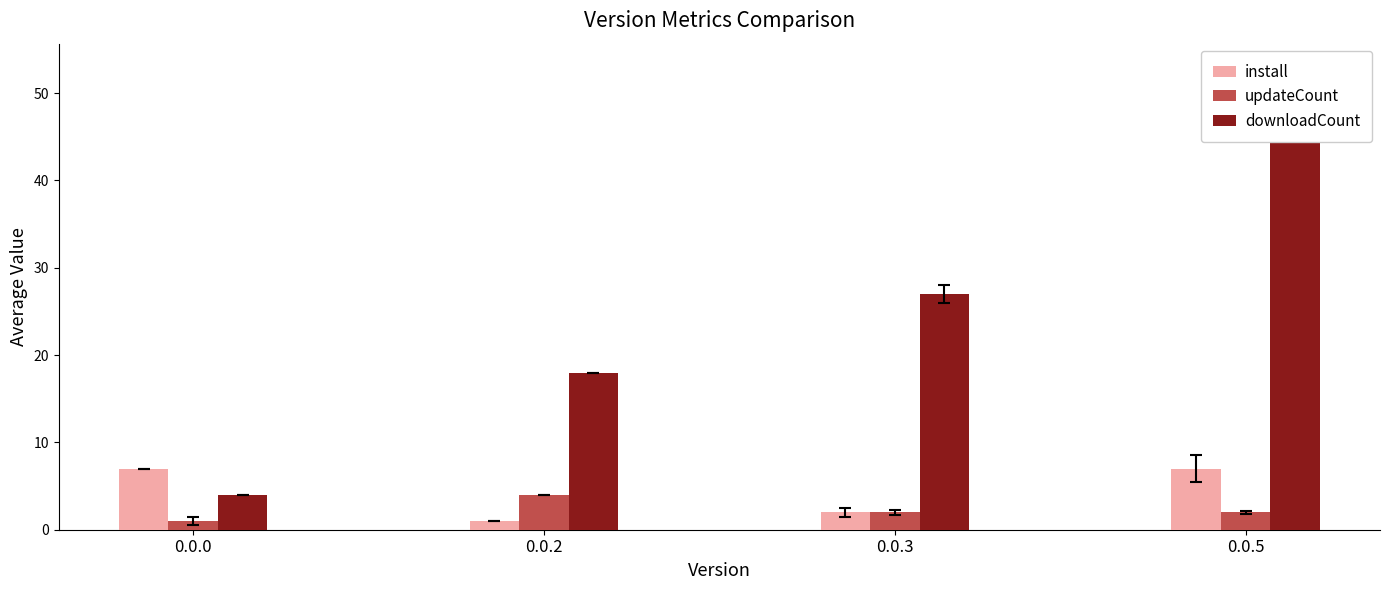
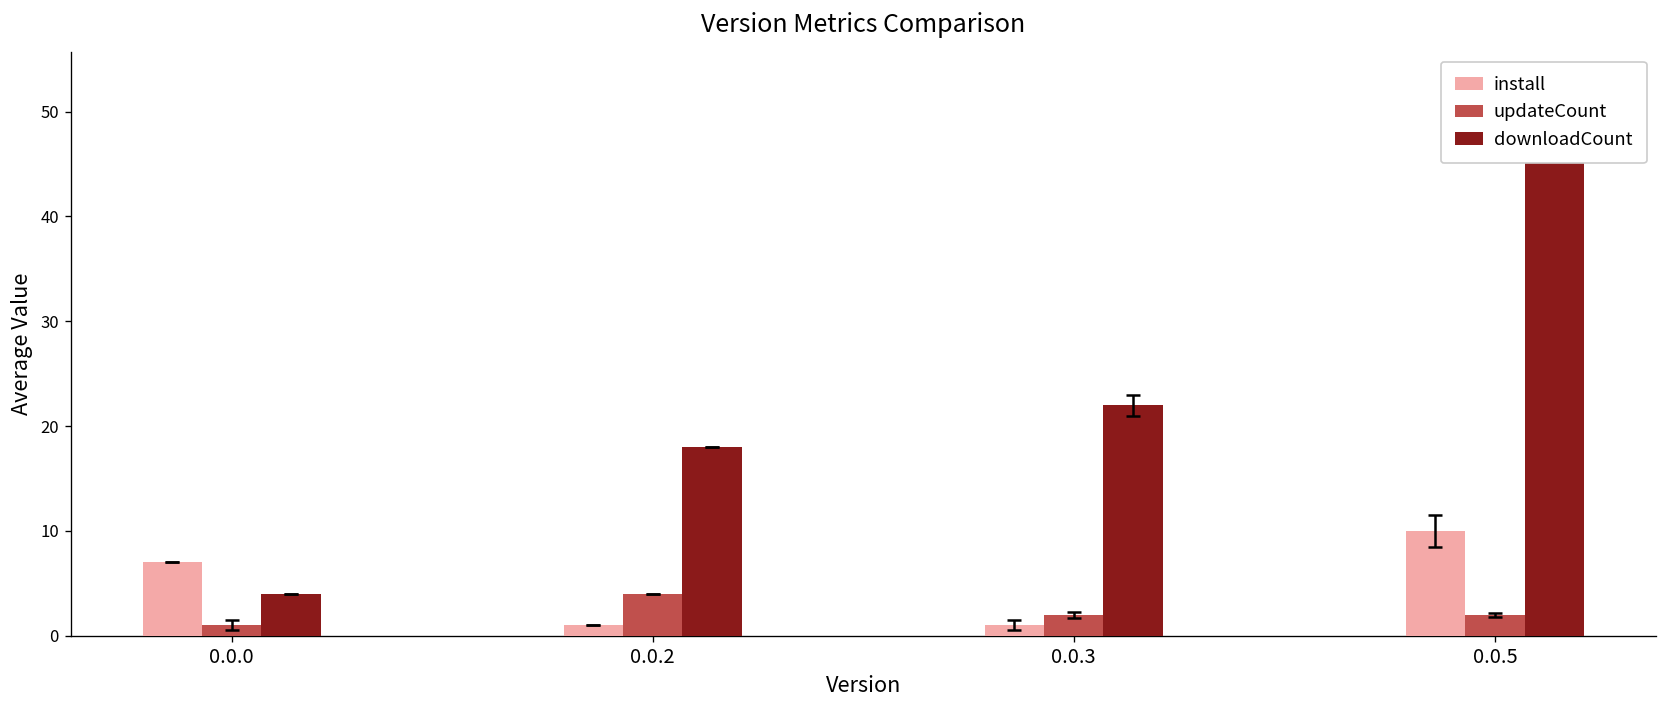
  {
    "install": {
      "0.0.0": 7,
      "0.0.2": 1,
-     "0.0.3": 2,
-     "0.0.5": 7
+     "0.0.3": 1,
+     "0.0.5": 10
    },
    "updateCount": {
      "0.0.0": 1,
      "0.0.2": 4,
      "0.0.3": 2,
      "0.0.5": 2
    },
    "downloadCount": {
      "0.0.0": 4,
      "0.0.2": 18,
-     "0.0.3": 27
+     "0.0.3": 22
    }
  }
